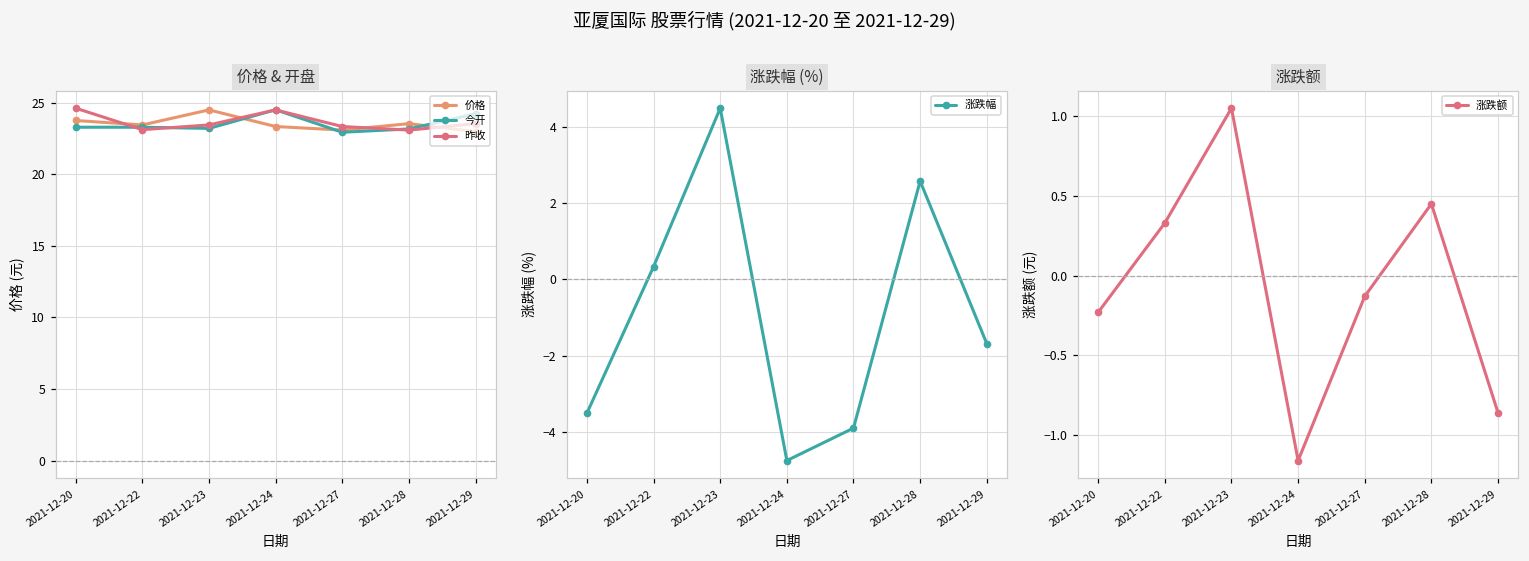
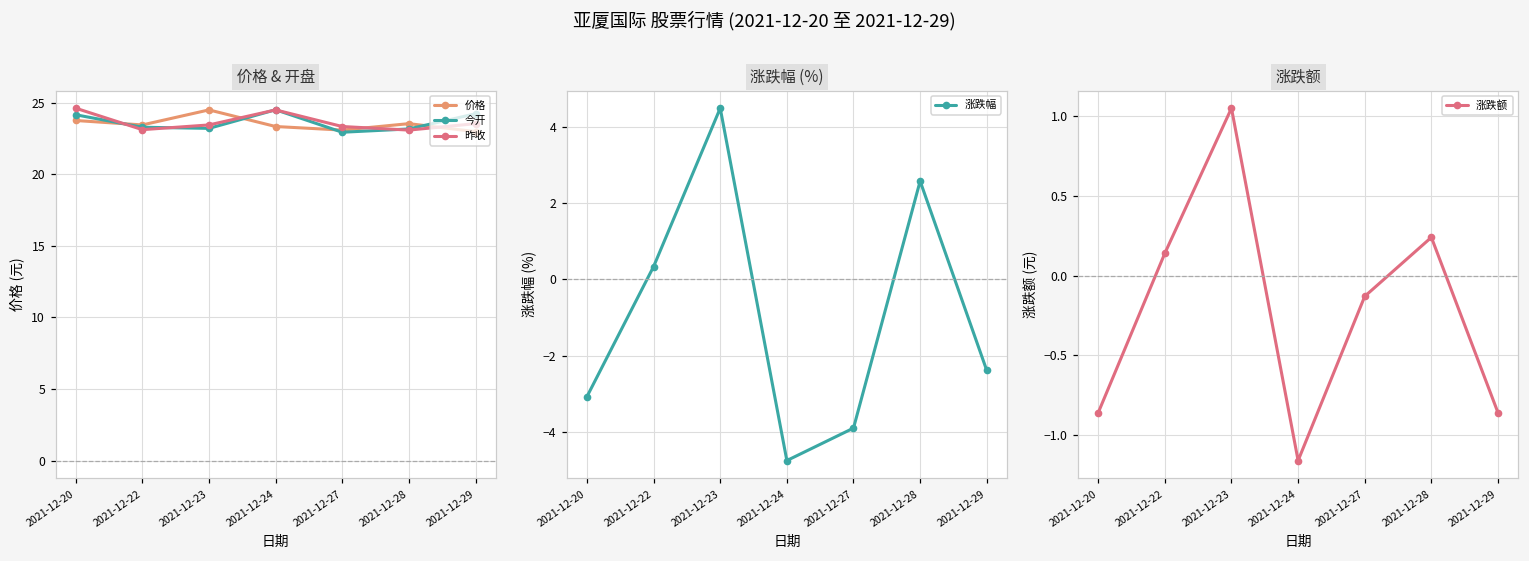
  {
    "价格 & 开盘": {
      "今开": {
-       "2021-12-20": 23.3,
+       "2021-12-20": 24.2,
        "2021-12-23": 23.2
      }
    },
    "涨跌幅 (%)": {
-     "2021-12-20": -3.5,
+     "2021-12-20": -3.1,
      "2021-12-22": 0.3,
      "2021-12-23": 4.5,
      "2021-12-24": -4.7,
      "2021-12-27": -3.9,
      "2021-12-28": 2.6,
-     "2021-12-29": -1.7
+     "2021-12-29": -2.4
    },
    "涨跌额": {
-     "2021-12-20": -0.23,
-     "2021-12-22": 0.33,
+     "2021-12-20": -0.86,
+     "2021-12-22": 0.14,
      "2021-12-23": 1.05,
      "2021-12-24": -1.16,
      "2021-12-27": -0.13,
-     "2021-12-28": 0.45,
+     "2021-12-28": 0.24,
      "2021-12-29": -0.86
    }
  }
